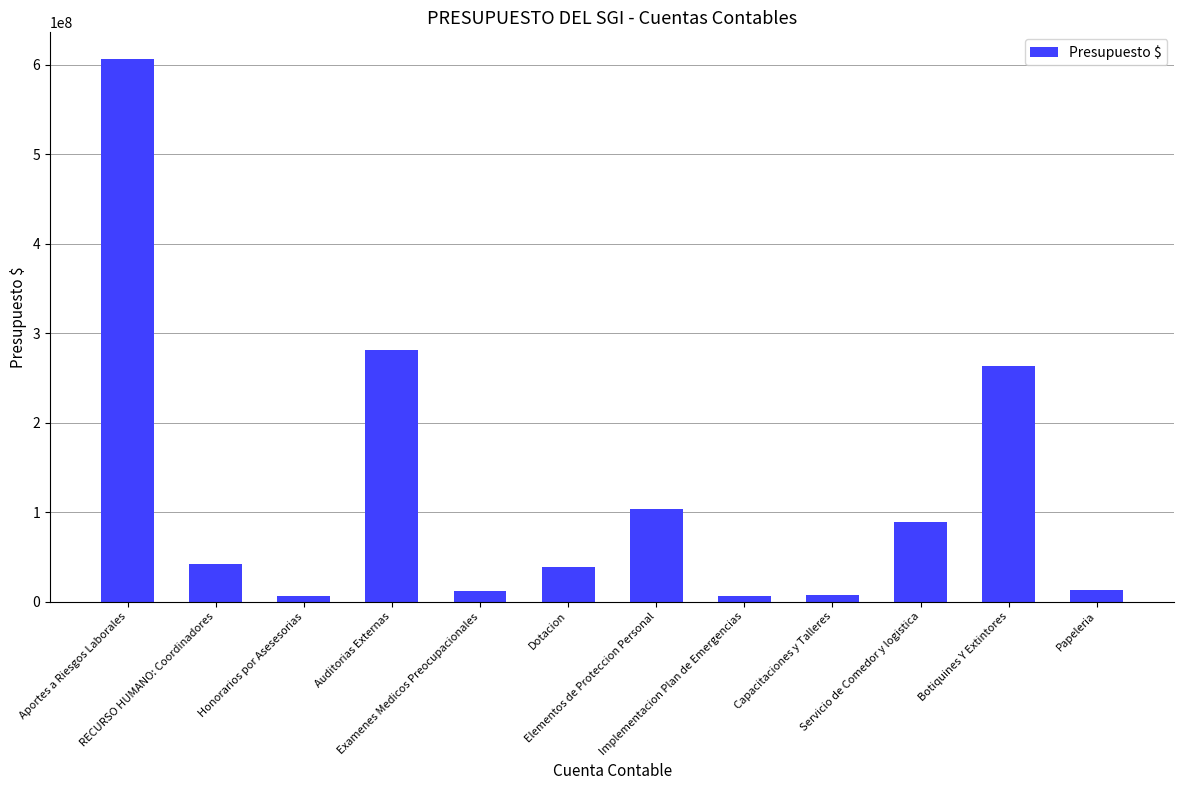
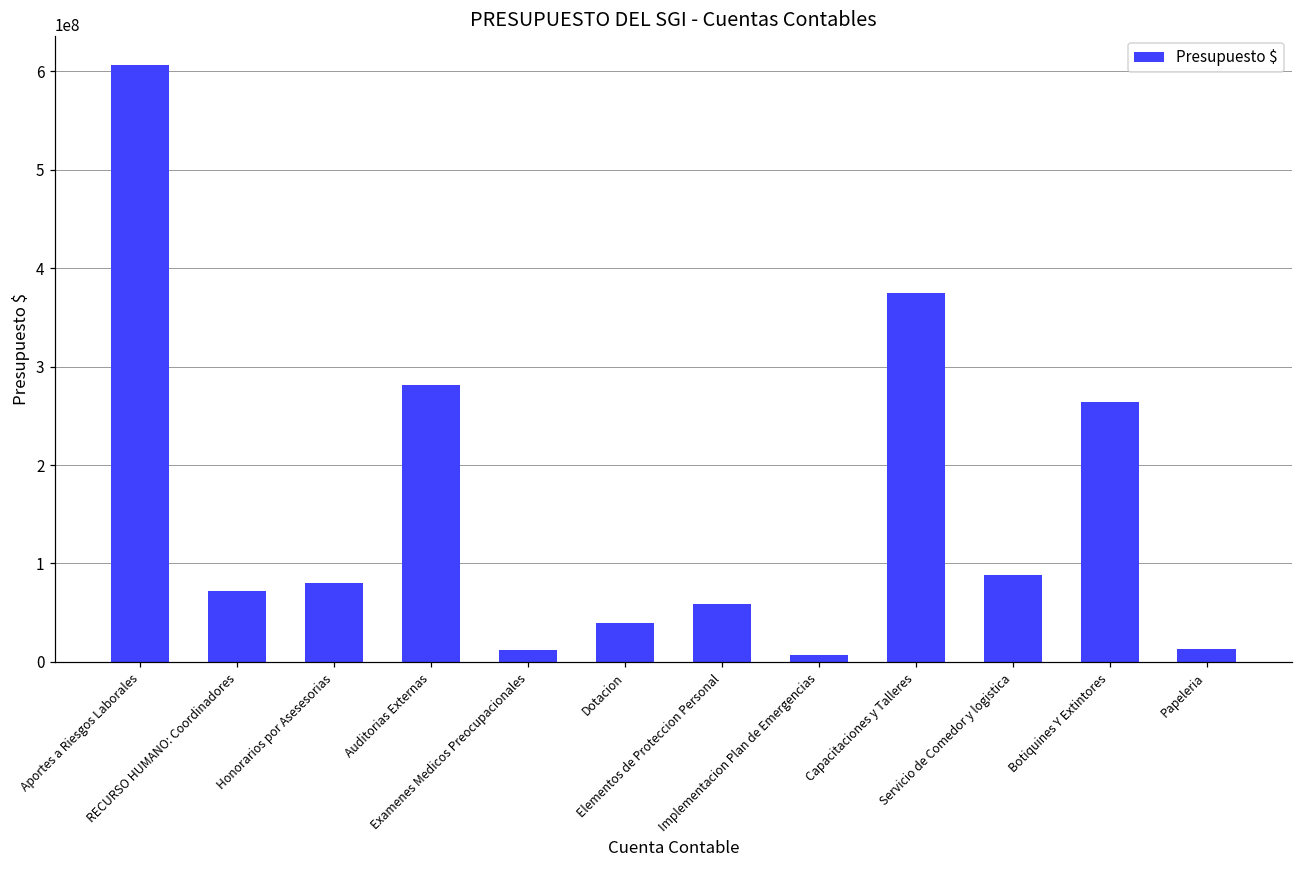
  {
    "Aportes a Riesgos Laborales": 610000000,
-   "RECURSO HUMANO: Coordinadores": 40000000,
-   "Honorarios por Asesesorias": 10000000,
+   "RECURSO HUMANO: Coordinadores": 70000000,
+   "Honorarios por Asesesorias": 80000000,
    "Auditorias Externas": 280000000,
    "Examenes Medicos Preocupacionales": 10000000,
    "Dotacion": 40000000,
-   "Elementos de Proteccion Personal": 100000000,
+   "Elementos de Proteccion Personal": 60000000,
    "Implementacion Plan de Emergencias": 10000000,
-   "Capacitaciones y Talleres": 10000000,
+   "Capacitaciones y Talleres": 370000000,
    "Servicio de Comedor y logistica": 90000000,
    "Botiquines Y Extintores": 260000000,
    "Papeleria": 10000000
  }
